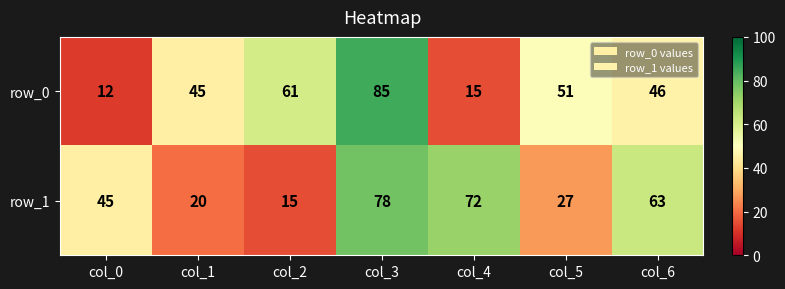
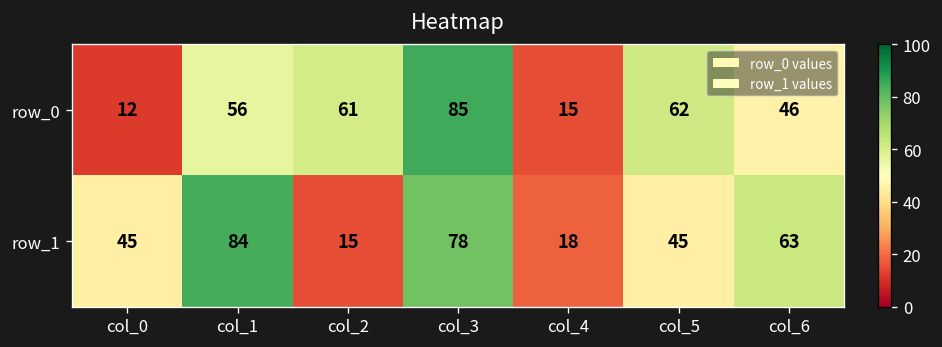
  {
    "row_0": {
      "col_0": 12,
-     "col_1": 45,
+     "col_1": 56,
      "col_2": 61,
      "col_3": 85,
      "col_4": 15,
-     "col_5": 51,
+     "col_5": 62,
      "col_6": 46
    },
    "row_1": {
      "col_0": 45,
-     "col_1": 20,
+     "col_1": 84,
      "col_2": 15,
      "col_3": 78,
-     "col_4": 72,
-     "col_5": 27,
+     "col_4": 18,
+     "col_5": 45,
      "col_6": 63
    }
  }
